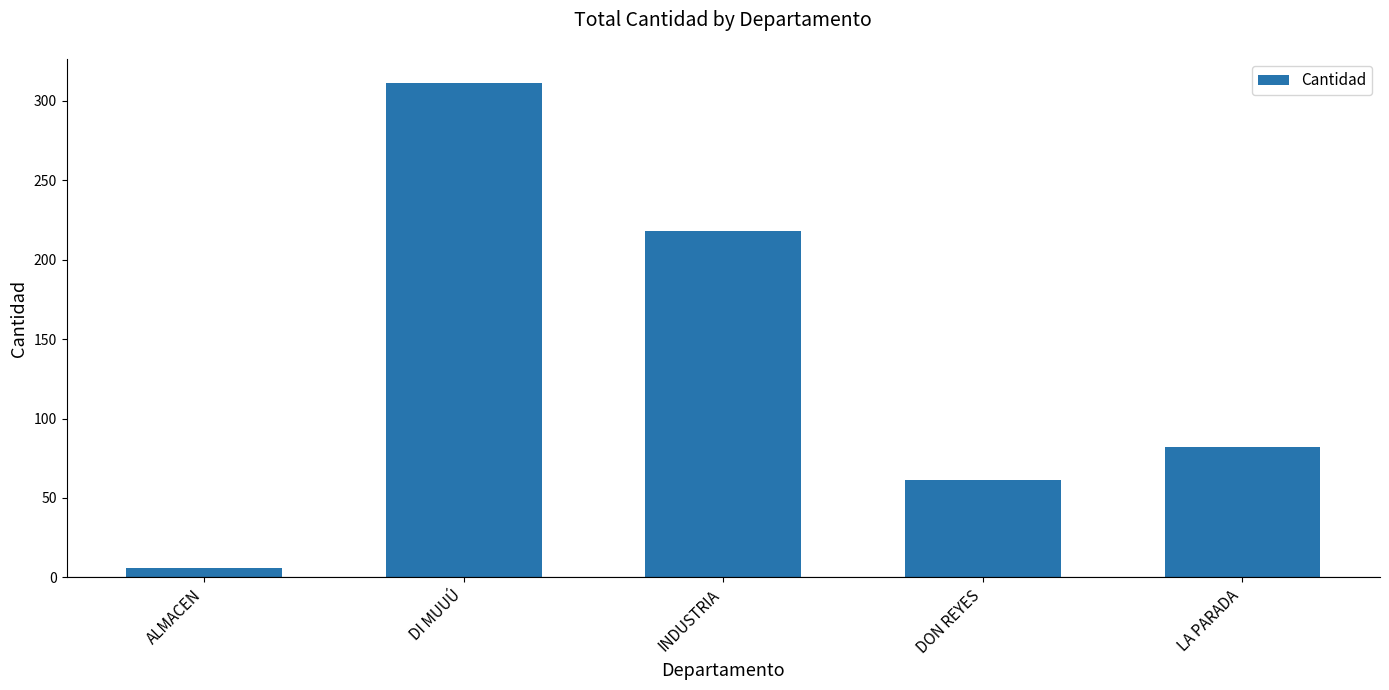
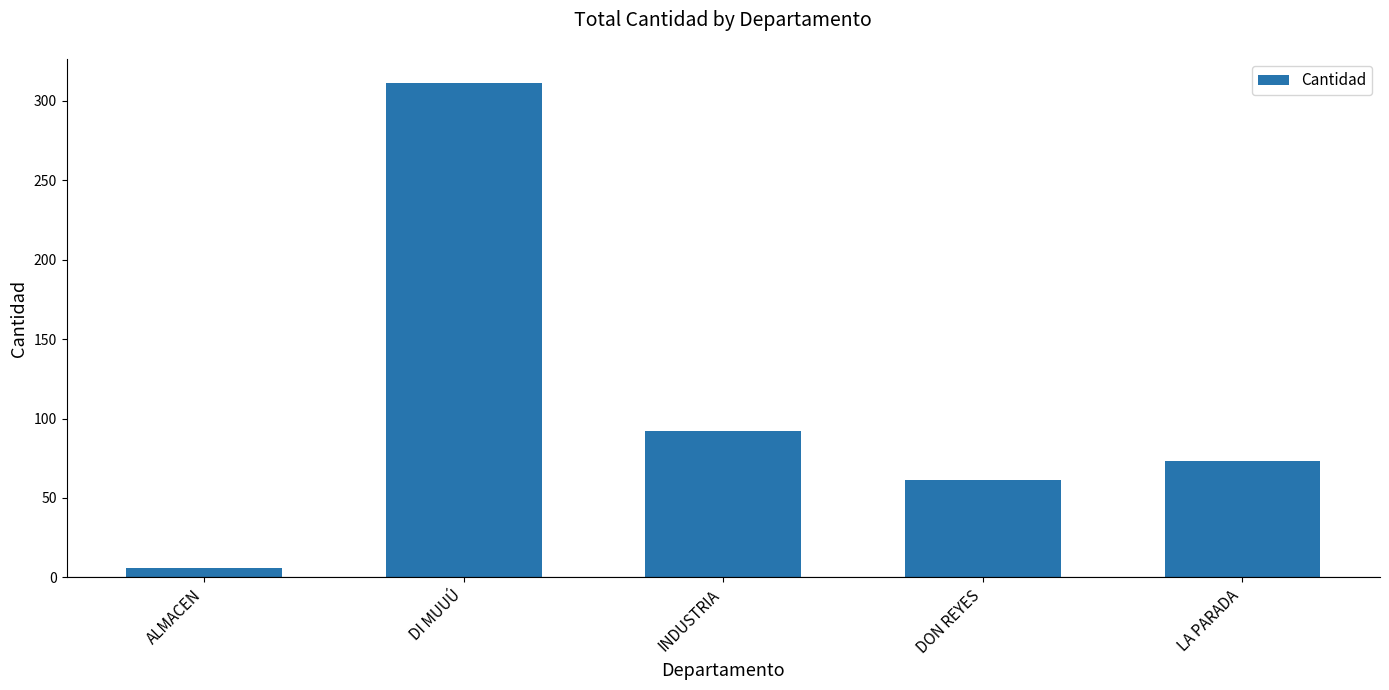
  {
    "ALMACEN": 6,
    "DI MUUÚ": 311,
-   "INDUSTRIA": 218,
+   "INDUSTRIA": 92,
    "DON REYES": 61,
-   "LA PARADA": 82
+   "LA PARADA": 73
  }
